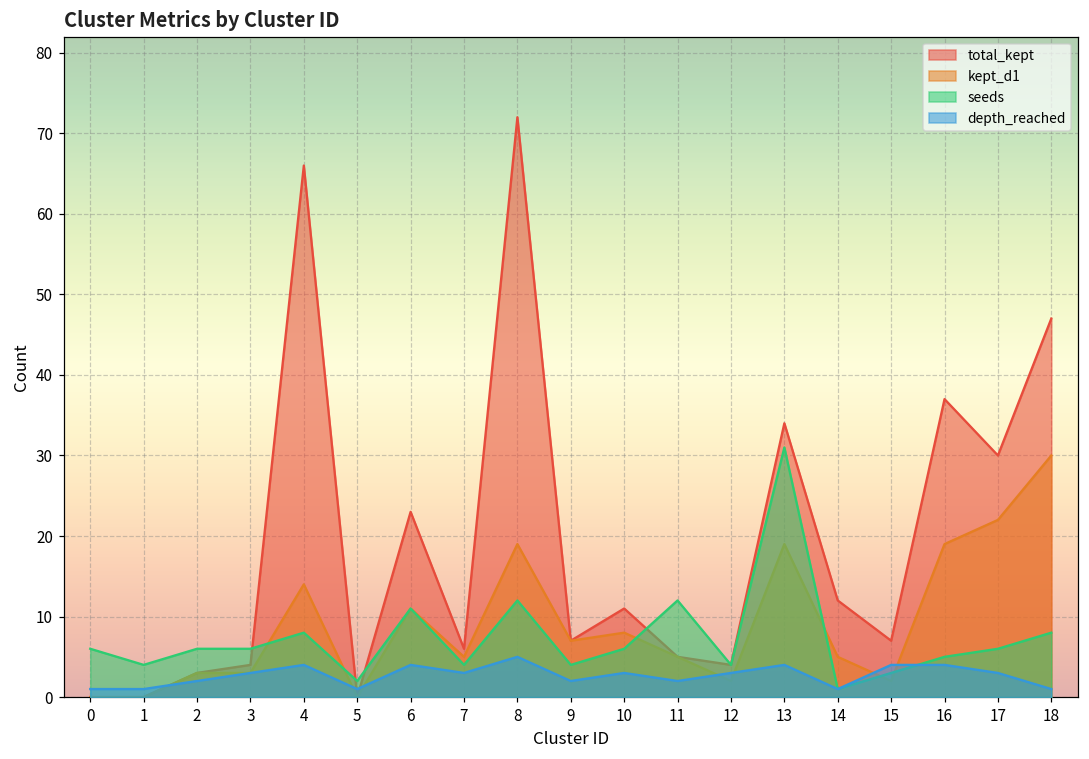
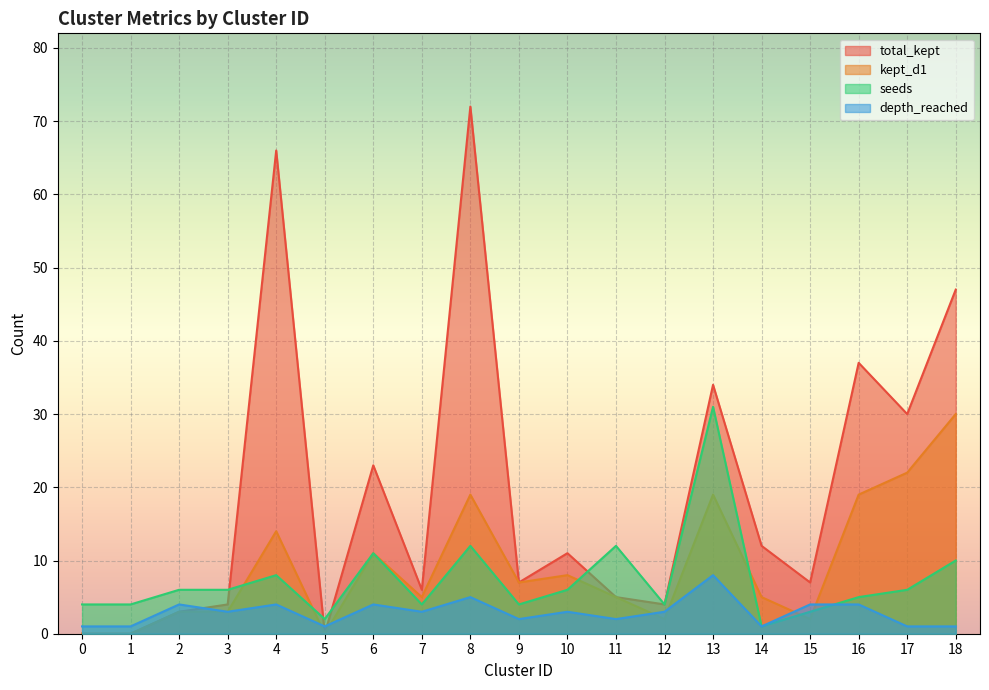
  {
    "seeds": {
-     "0": 6,
+     "0": 4,
      "1": 4,
      "2": 6,
      "3": 6,
      "4": 8,
      "5": 2,
      "7": 4,
      "8": 12,
      "9": 4,
      "10": 6,
      "11": 12,
      "13": 31,
      "15": 3,
      "16": 5,
      "17": 6,
-     "18": 8
+     "18": 10
    },
    "depth_reached": {
      "0": 1,
      "1": 1,
-     "2": 2,
+     "2": 4,
      "4": 4,
      "5": 1,
      "6": 4,
      "7": 3,
      "8": 5,
      "9": 2,
      "10": 3,
      "11": 2,
      "12": 3,
-     "13": 4,
+     "13": 8,
      "15": 4,
      "16": 4,
-     "17": 3,
+     "17": 1,
      "18": 1
    }
  }
